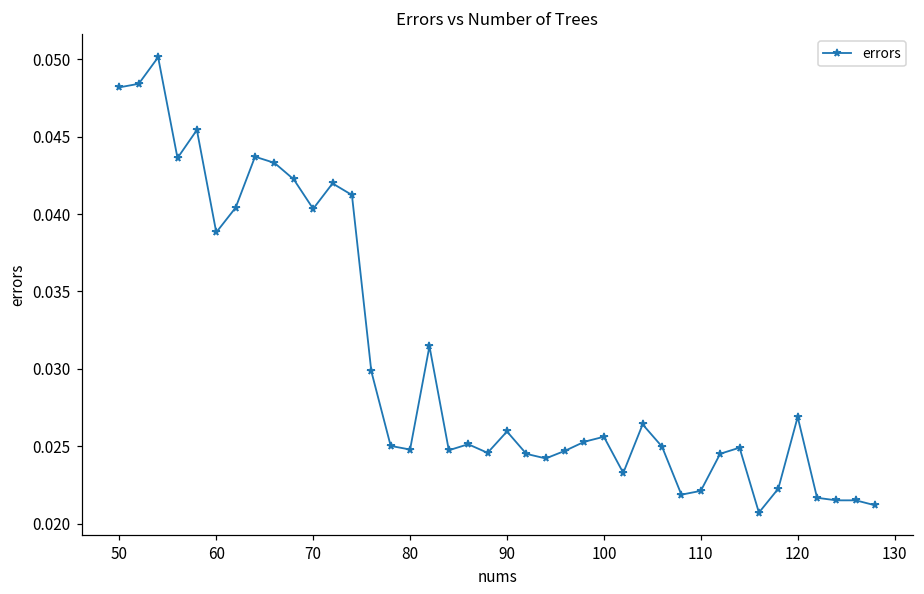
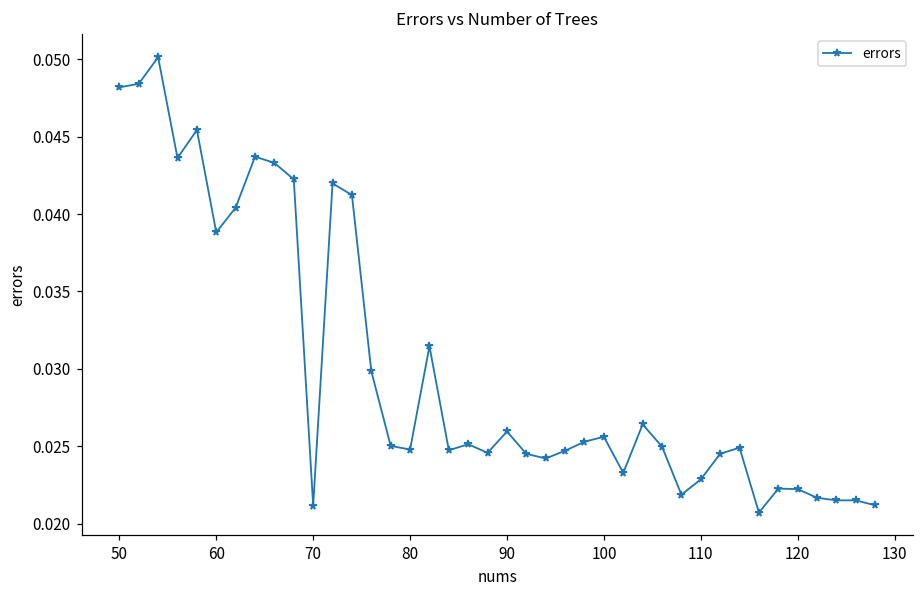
  {
    "50": 0.0482,
    "60": 0.0388,
-   "70": 0.0403,
+   "70": 0.0212,
    "80": 0.0248,
    "90": 0.0260,
    "100": 0.0256,
-   "110": 0.0221,
-   "120": 0.0269
+   "110": 0.0229,
+   "120": 0.0222
  }
